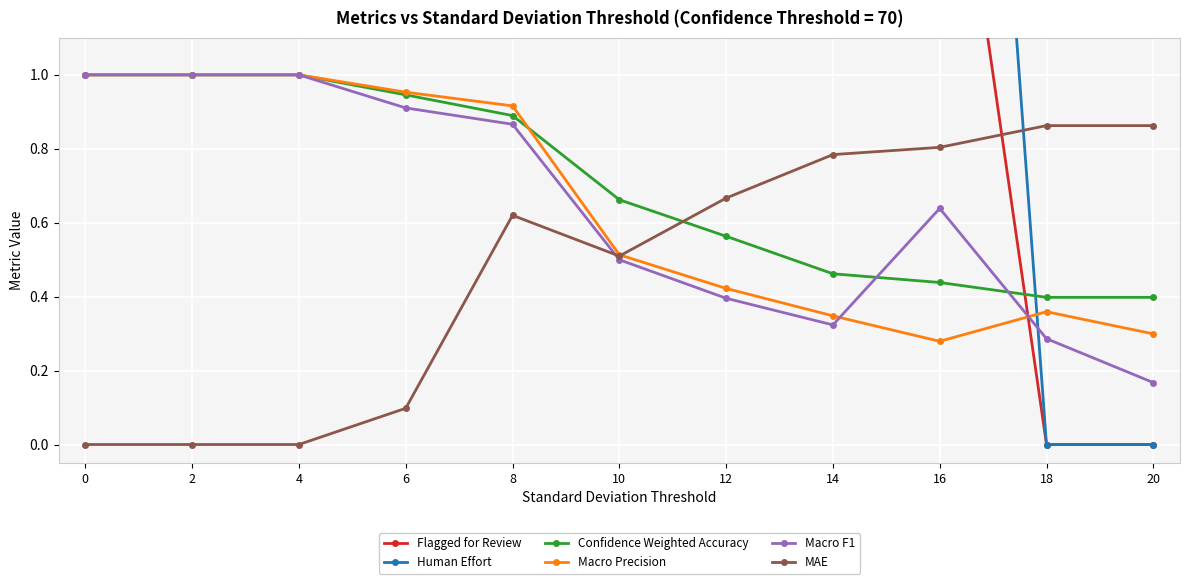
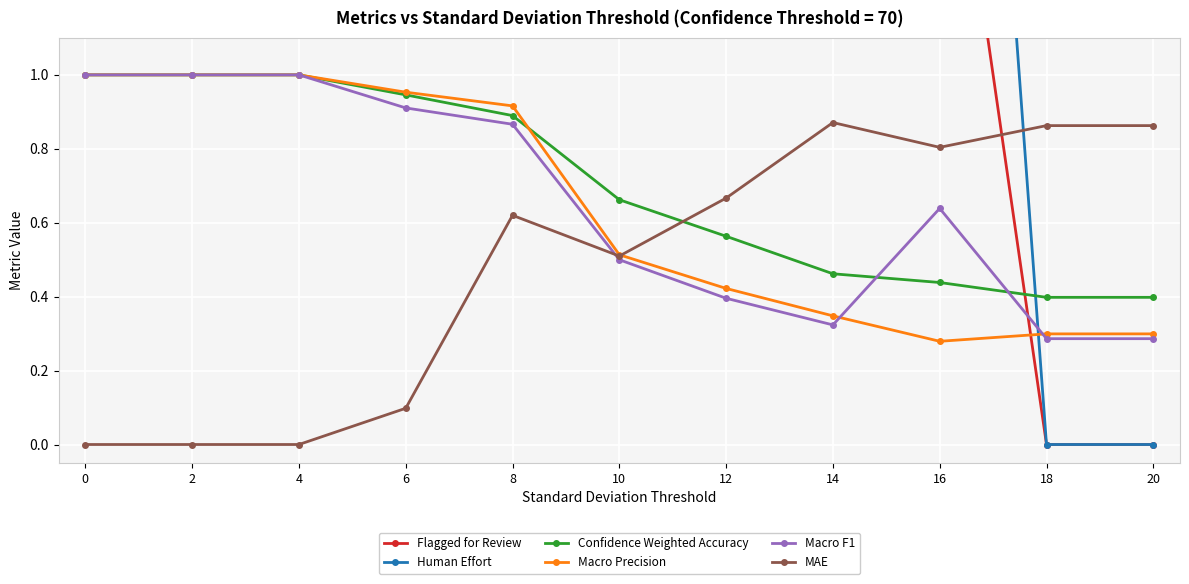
  {
    "Confidence Weighted Accuracy": {
      "6": 0.95,
      "8": 0.89,
      "10": 0.66,
      "12": 0.56,
      "14": 0.46,
      "16": 0.44,
      "18": 0.40,
      "20": 0.40
    },
    "Macro Precision": {
      "6": 0.95,
      "8": 0.92,
      "12": 0.42,
      "14": 0.35,
      "16": 0.28,
-     "18": 0.36,
+     "18": 0.30,
      "20": 0.30
    },
    "Macro F1": {
      "6": 0.91,
      "8": 0.87,
      "10": 0.50,
      "12": 0.40,
      "14": 0.32,
      "16": 0.64,
      "18": 0.29,
-     "20": 0.17
+     "20": 0.29
    },
    "MAE": {
      "0": 0.00,
      "2": 0.00,
      "4": 0.00,
      "6": 0.10,
      "8": 0.62,
      "12": 0.67,
-     "14": 0.78,
+     "14": 0.87,
      "16": 0.80,
      "18": 0.86,
      "20": 0.86
    }
  }
